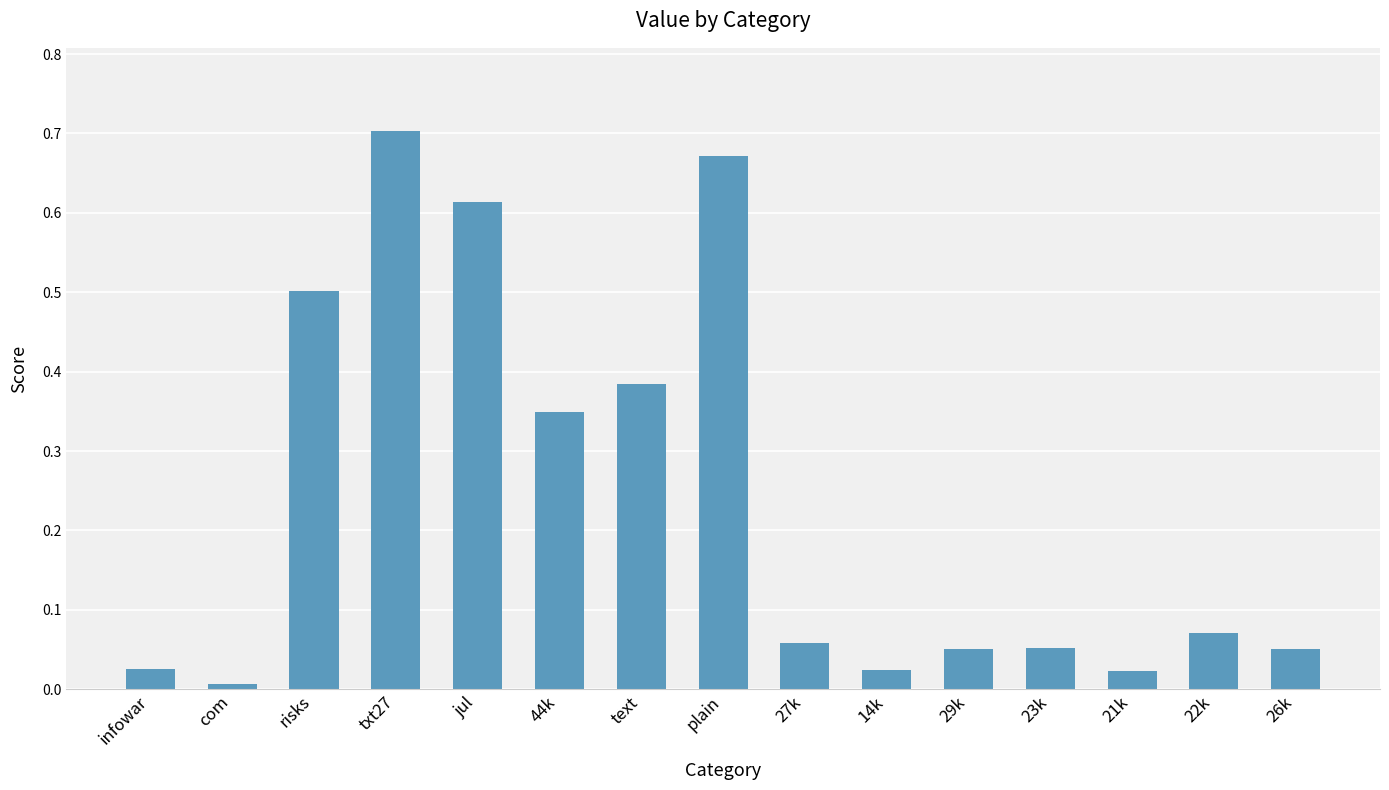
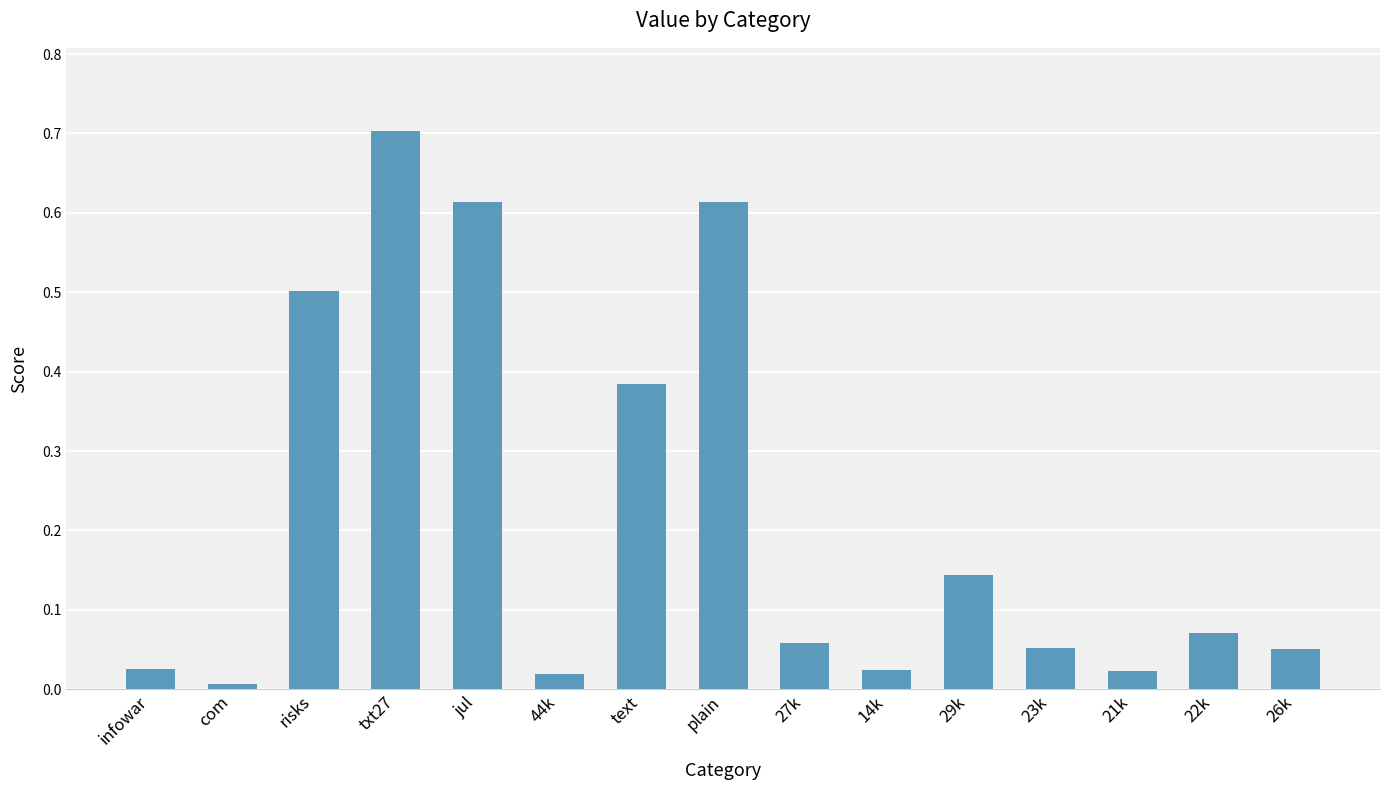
  {
    "infowar": 0.03,
    "com": 0.01,
    "risks": 0.50,
    "txt27": 0.70,
    "jul": 0.61,
-   "44k": 0.35,
+   "44k": 0.02,
    "text": 0.38,
-   "plain": 0.67,
+   "plain": 0.61,
    "27k": 0.06,
    "14k": 0.02,
-   "29k": 0.05,
+   "29k": 0.14,
    "23k": 0.05,
    "21k": 0.02,
    "22k": 0.07,
    "26k": 0.05
  }
